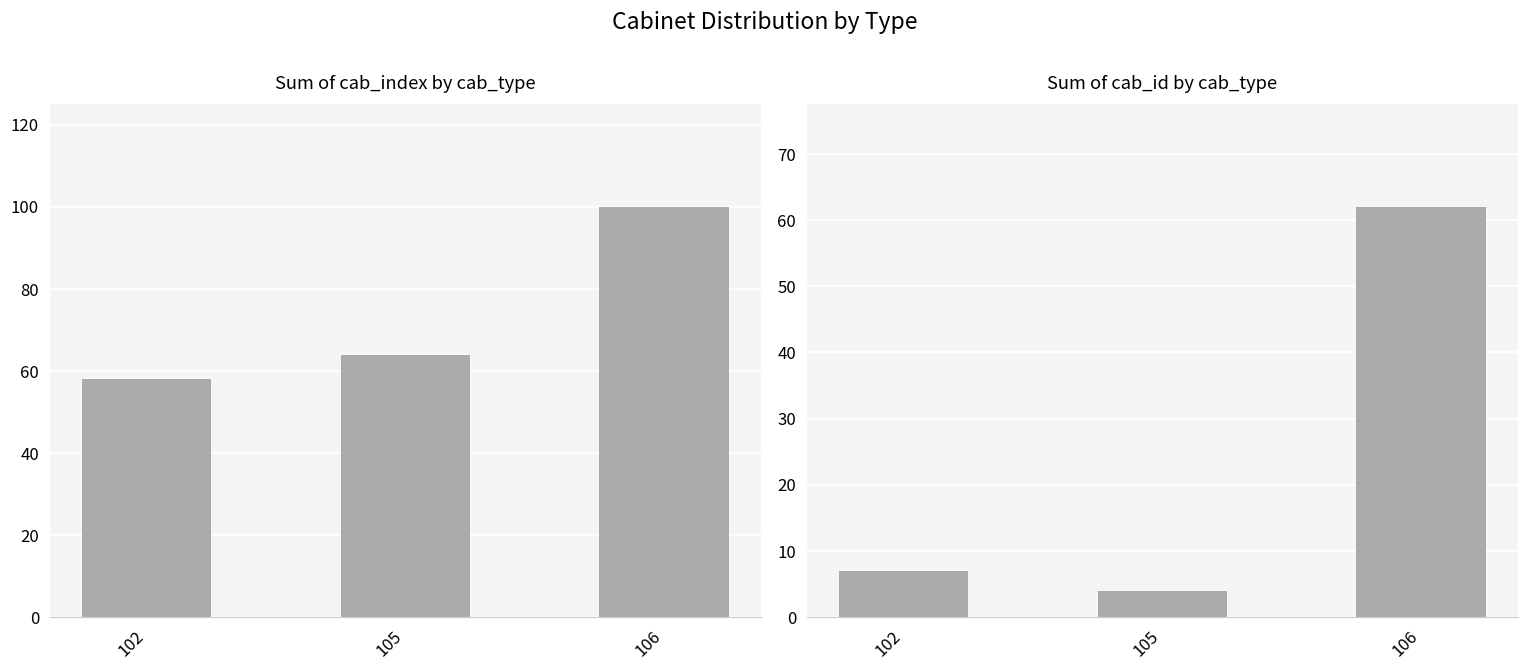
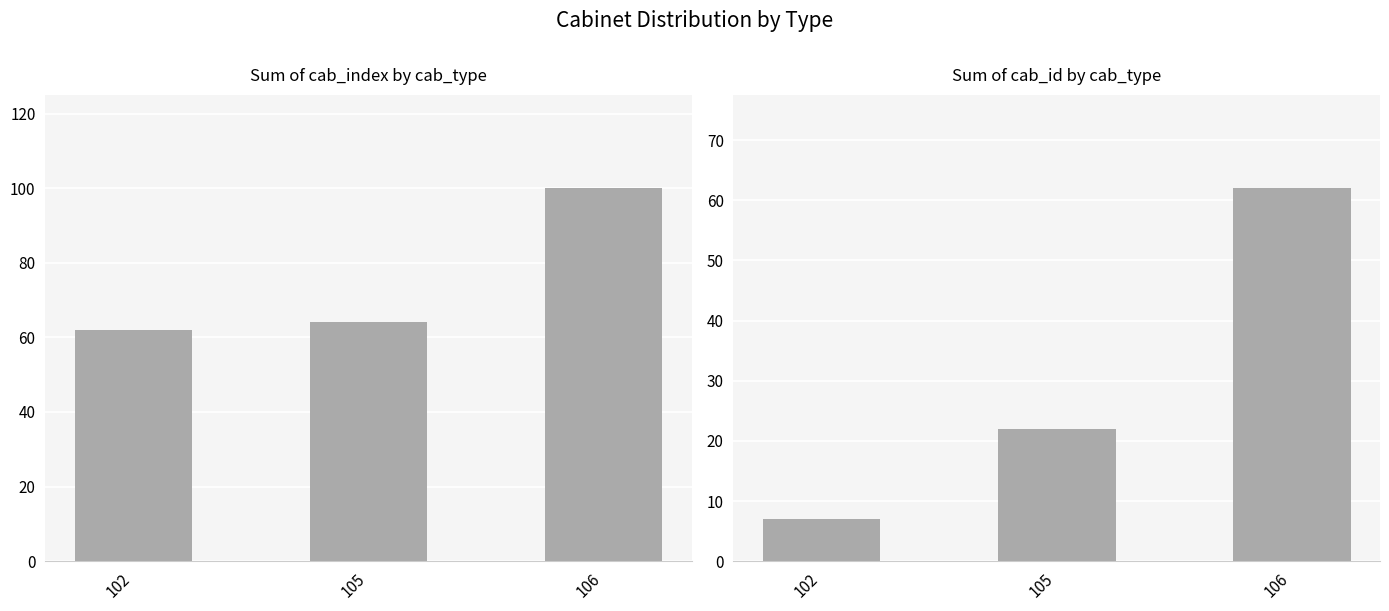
  {
    "Sum of cab_index by cab_type": {
-     "102": 58,
+     "102": 62,
      "105": 64,
      "106": 100
    },
    "Sum of cab_id by cab_type": {
      "102": 7,
-     "105": 4,
+     "105": 22,
      "106": 62
    }
  }
